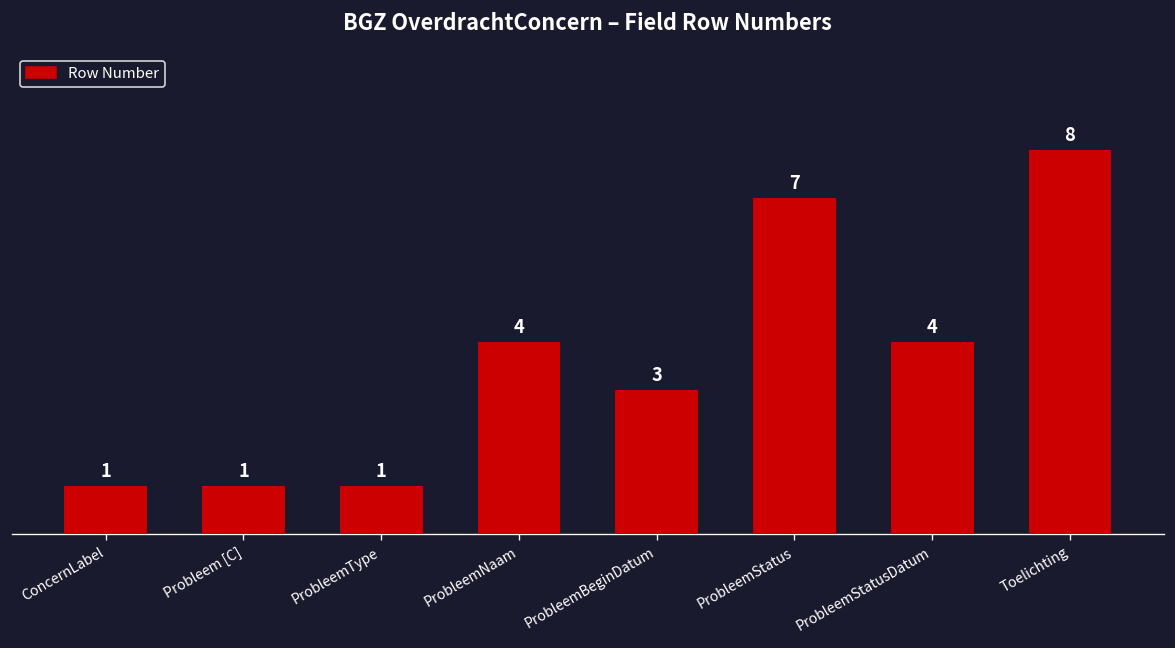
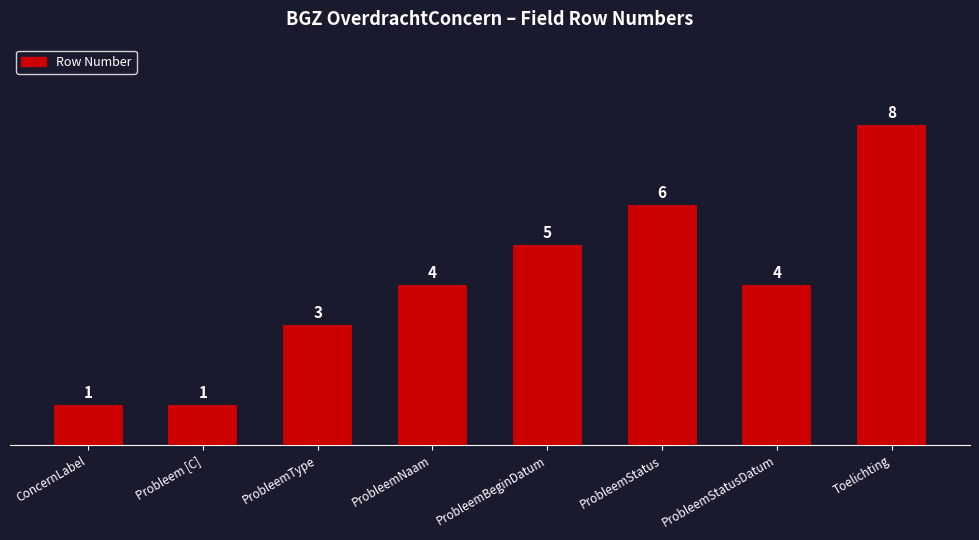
  {
    "ConcernLabel": 1,
    "Probleem [C]": 1,
-   "ProbleemType": 1,
+   "ProbleemType": 3,
    "ProbleemNaam": 4,
-   "ProbleemBeginDatum": 3,
-   "ProbleemStatus": 7,
+   "ProbleemBeginDatum": 5,
+   "ProbleemStatus": 6,
    "ProbleemStatusDatum": 4,
    "Toelichting": 8
  }
